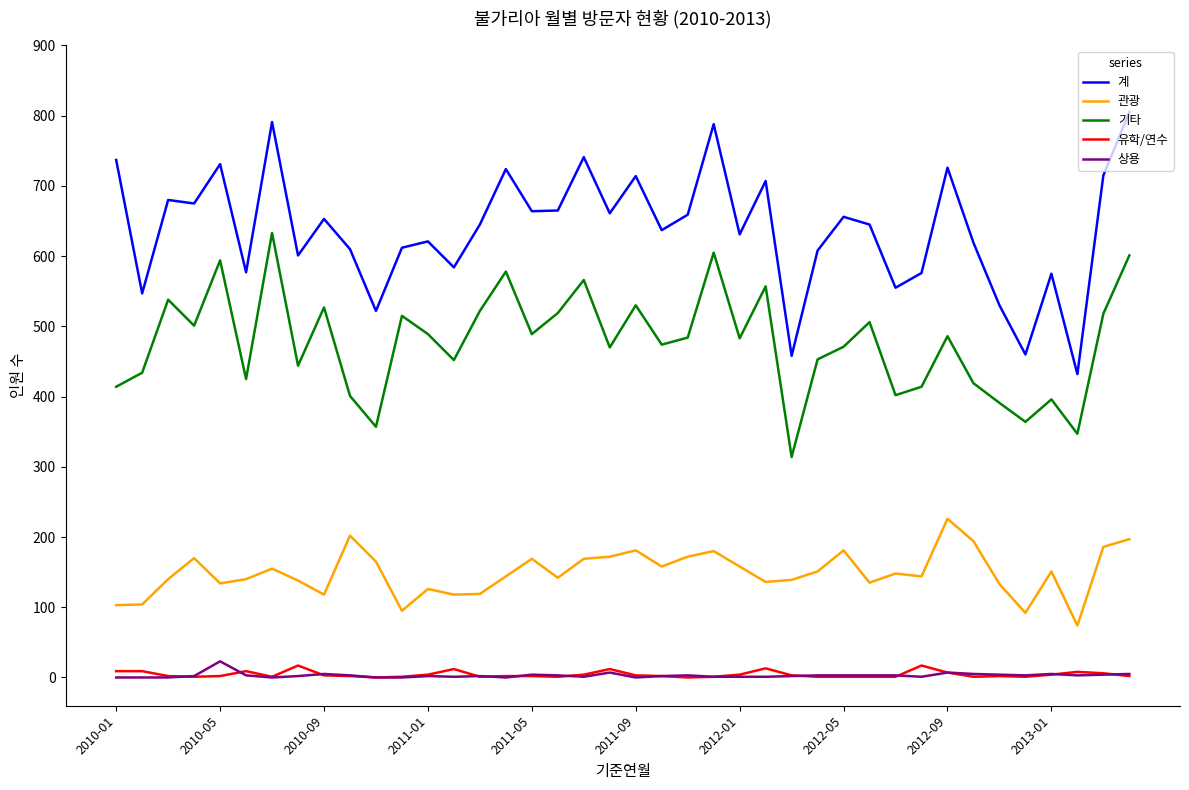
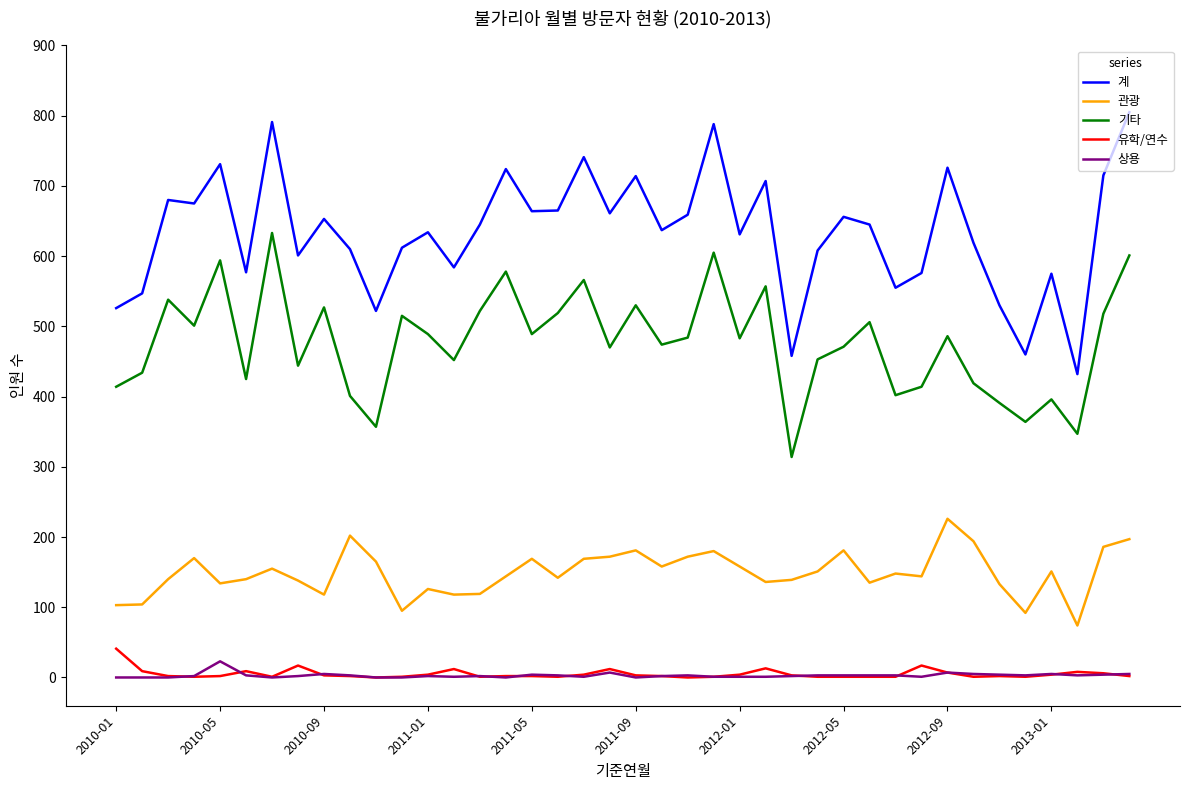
  {
    "계": {
-     "2010-01": 740,
+     "2010-01": 530,
      "2010-05": 730,
      "2010-09": 650,
-     "2011-01": 620,
+     "2011-01": 630,
      "2011-05": 660,
      "2011-09": 710,
      "2012-01": 630,
      "2012-05": 660,
      "2012-09": 730,
      "2013-01": 580
    },
    "관광": {
      "2010-01": 100,
      "2010-05": 130,
      "2010-09": 120,
      "2011-01": 130,
      "2011-05": 170,
      "2011-09": 180,
      "2012-01": 160,
      "2012-05": 180,
      "2012-09": 230,
      "2013-01": 150
    },
    "기타": {
      "2010-01": 410,
      "2010-05": 590,
      "2010-09": 530,
      "2011-01": 490,
      "2011-05": 490,
      "2011-09": 530,
      "2012-01": 480,
      "2012-05": 470,
      "2012-09": 490,
      "2013-01": 400
    },
    "유학/연수": {
-     "2010-01": 10,
+     "2010-01": 40,
      "2010-05": 0
    },
    "상용": {
      "2010-01": 0,
      "2010-05": 20
    }
  }
